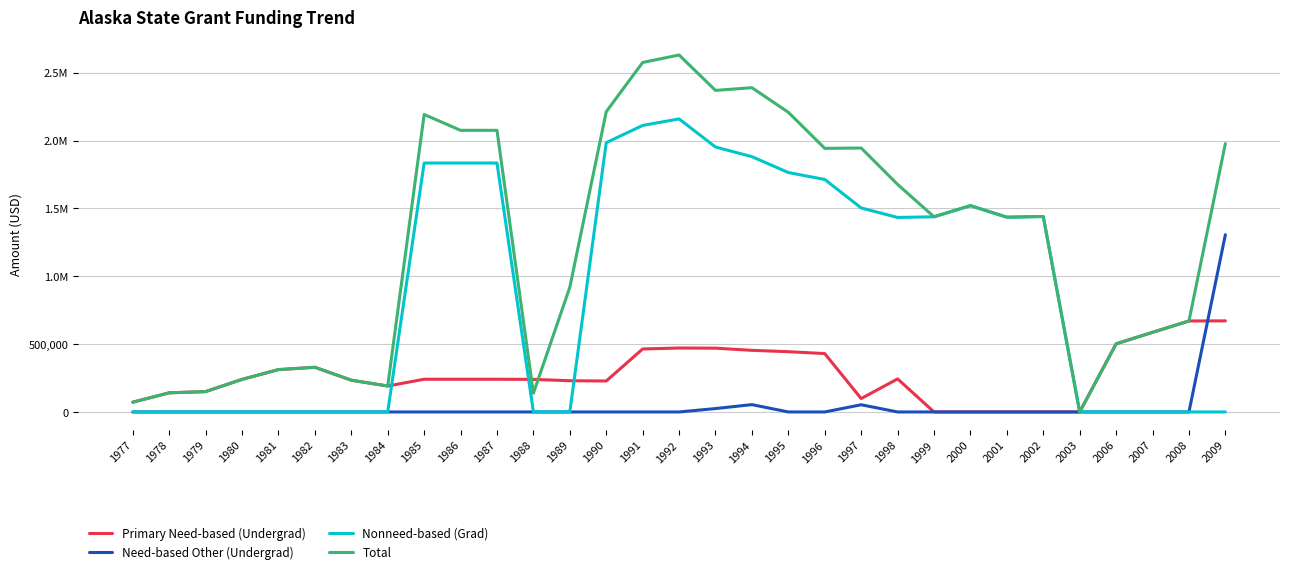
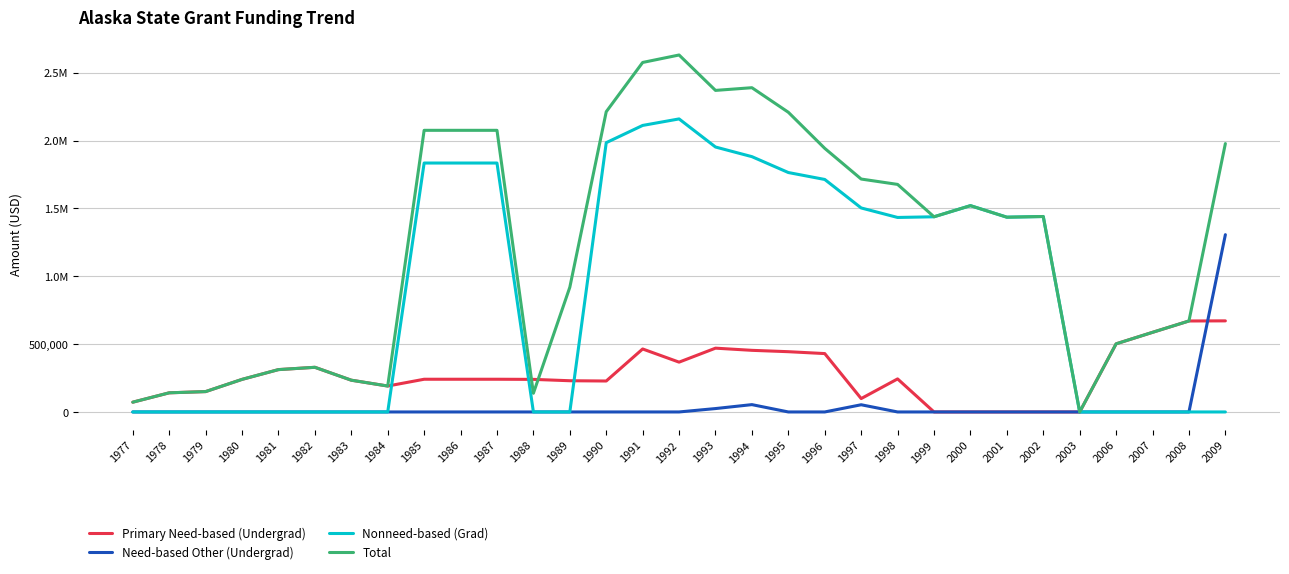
  {
    "Primary Need-based (Undergrad)": {
      "1985": "240,000",
      "1986": "240,000",
      "1987": "240,000",
      "1988": "240,000",
      "1989": "230,000",
      "1990": "230,000",
      "1991": "460,000",
-     "1992": "470,000",
+     "1992": "370,000",
      "1993": "470,000",
      "1994": "450,000",
      "1995": "440,000",
      "1996": "430,000",
      "1997": "100,000",
      "1998": "240,000",
      "2009": "670,000"
    },
    "Need-based Other (Undergrad)": {
      "1985": "0",
      "1986": "0",
      "1987": "0",
      "1990": "0",
      "1991": "0",
      "1992": "0",
      "1993": "30,000",
      "1994": "50,000",
      "1995": "0",
      "1996": "0",
      "1997": "50,000",
      "1998": "0",
      "2009": "1,310,000"
    },
    "Nonneed-based (Grad)": {
      "1985": "1,830,000",
      "1986": "1,830,000",
      "1987": "1,830,000",
      "1990": "1,980,000",
      "1991": "2,110,000",
      "1992": "2,160,000",
      "1993": "1,950,000",
      "1994": "1,880,000",
      "1995": "1,760,000",
      "1996": "1,710,000",
      "1997": "1,500,000",
      "1998": "1,430,000",
      "2009": "0"
    },
    "Total": {
-     "1985": "2,190,000",
+     "1985": "2,080,000",
      "1986": "2,080,000",
      "1987": "2,080,000",
      "1988": "140,000",
      "1989": "920,000",
      "1990": "2,210,000",
      "1991": "2,580,000",
      "1992": "2,630,000",
      "1993": "2,370,000",
      "1994": "2,390,000",
      "1995": "2,210,000",
      "1996": "1,940,000",
-     "1997": "1,940,000",
+     "1997": "1,720,000",
      "1998": "1,680,000",
      "2009": "1,980,000"
    }
  }
